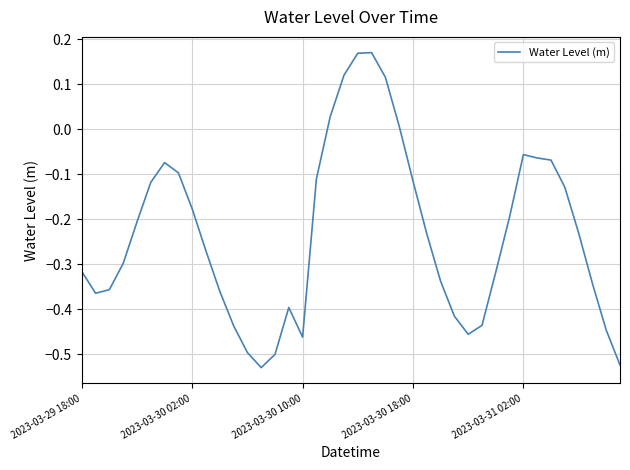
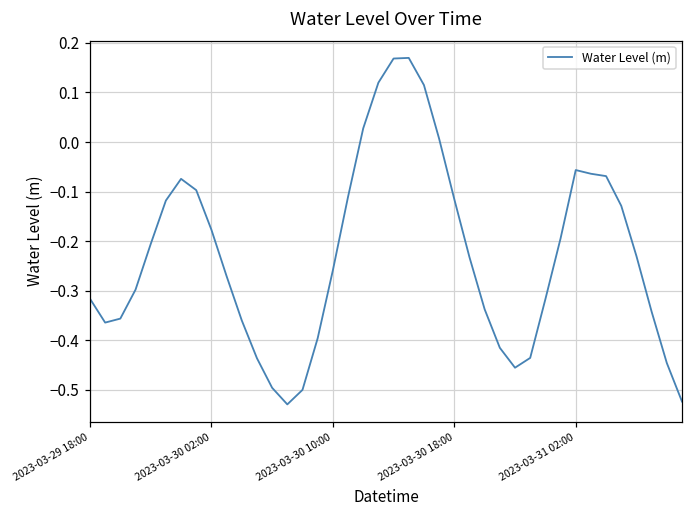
  {
    "2023-03-29 18:00": -0.32,
    "2023-03-30 02:00": -0.18,
-   "2023-03-30 10:00": -0.46,
+   "2023-03-30 10:00": -0.26,
    "2023-03-30 18:00": -0.12,
    "2023-03-31 02:00": -0.06
  }
